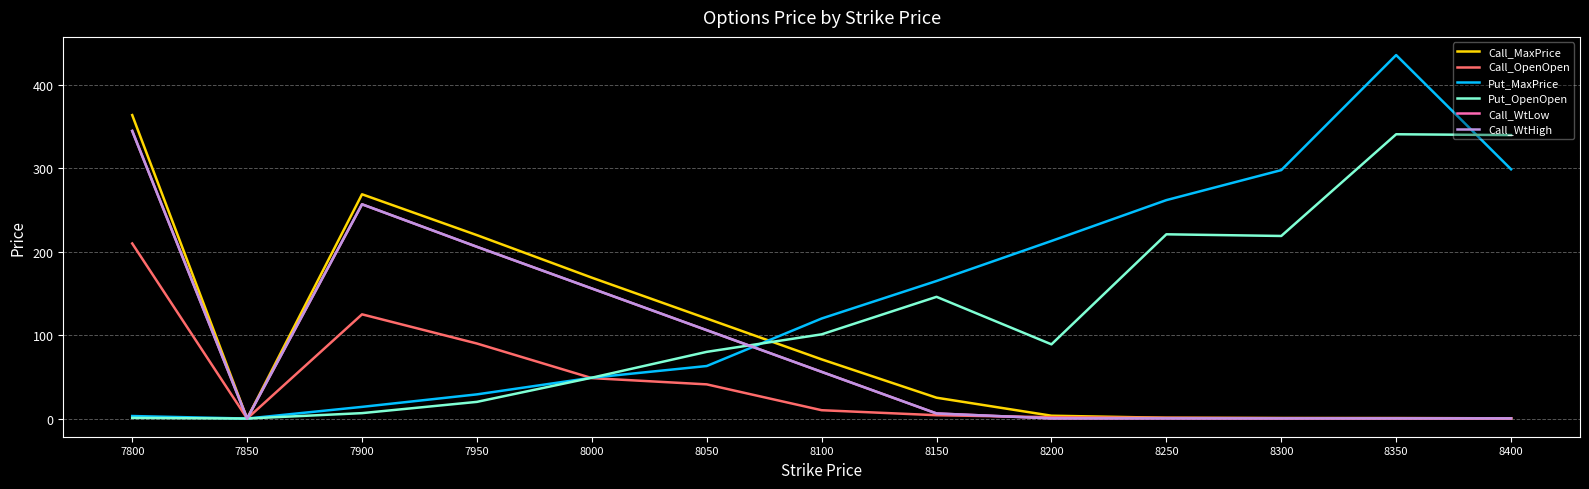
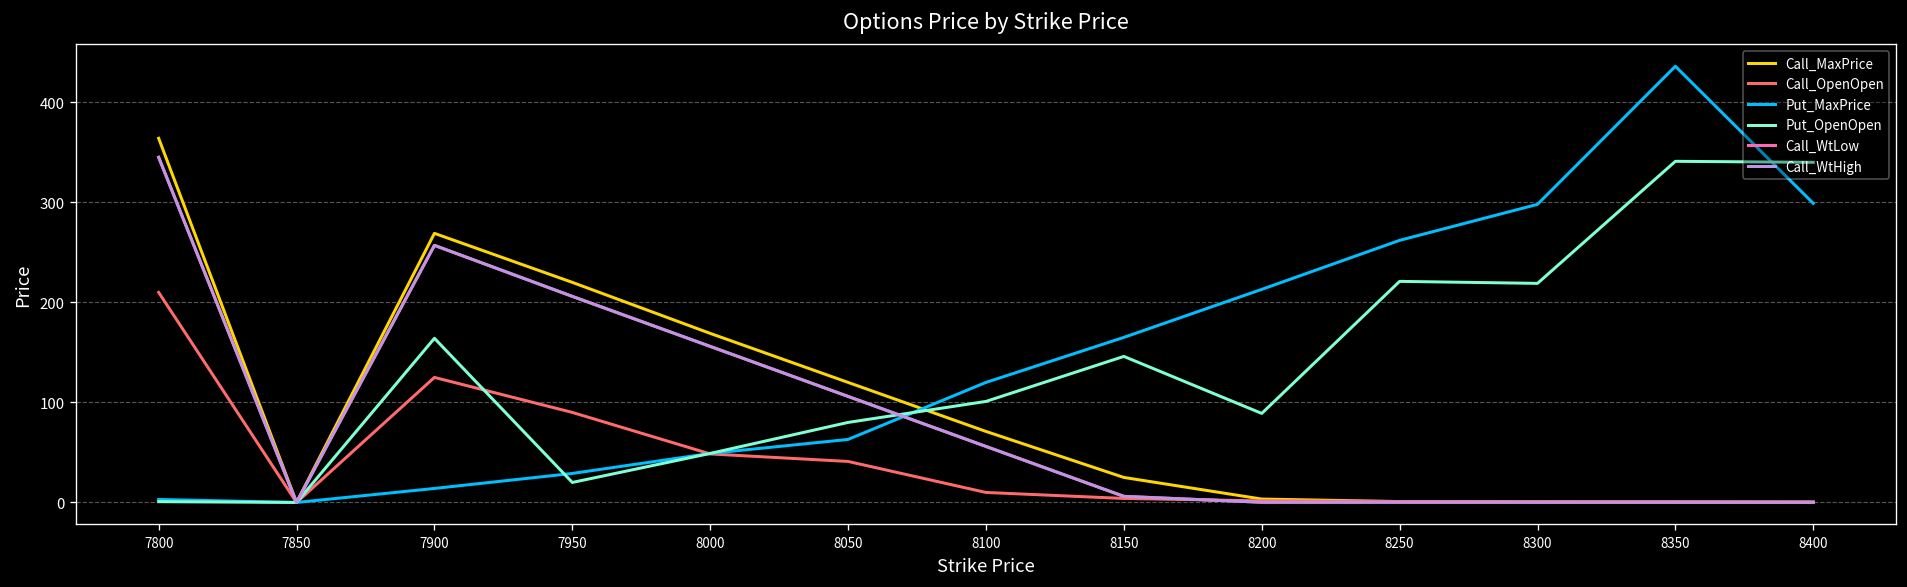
  {
    "Call_MaxPrice": {
      "7800": 360,
      "7900": 270,
      "7950": 220,
      "8000": 170,
      "8050": 120,
      "8100": 70,
      "8150": 30
    },
    "Call_OpenOpen": {
      "7800": 210,
      "7900": 130,
      "7950": 90,
      "8050": 40,
      "8100": 10
    },
    "Put_MaxPrice": {
      "7900": 10,
      "7950": 30,
      "8050": 60,
      "8100": 120,
      "8150": 170,
      "8200": 210,
      "8250": 260,
      "8300": 300,
      "8350": 440,
      "8400": 300
    },
    "Put_OpenOpen": {
-     "7900": 10,
+     "7900": 160,
      "7950": 20,
      "8050": 80,
      "8100": 100,
      "8150": 150,
      "8200": 90,
      "8250": 220,
      "8300": 220,
      "8350": 340
    },
    "Call_WtHigh": {
      "7800": 350,
      "7900": 260,
      "7950": 210,
      "8000": 160,
      "8050": 110,
      "8100": 60
    }
  }
